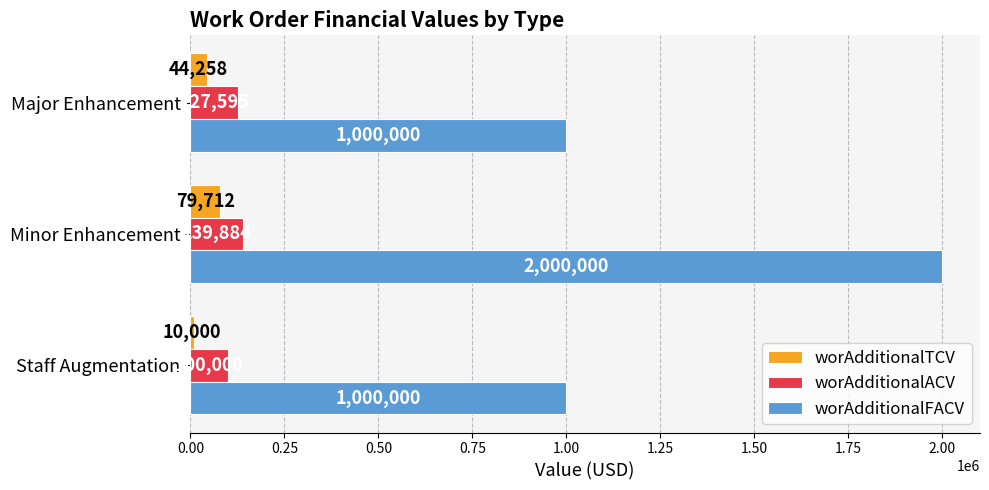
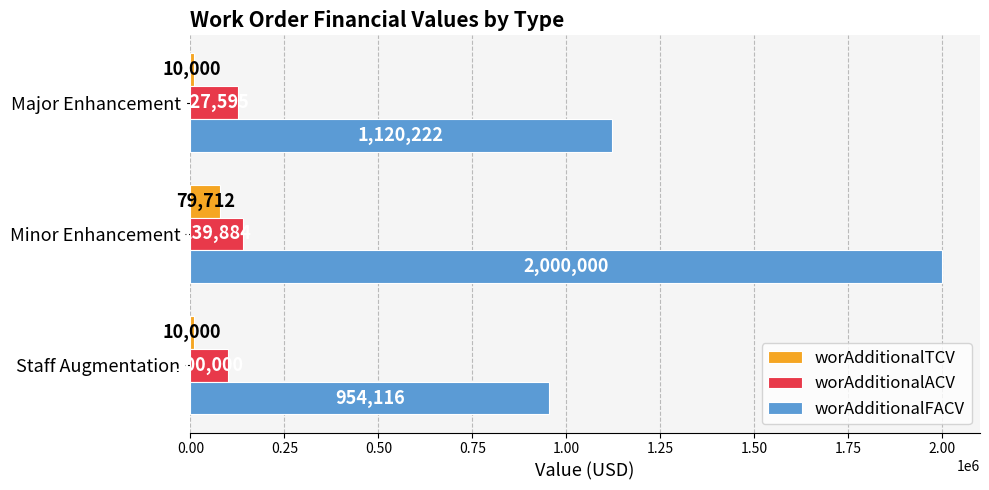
  {
    "worAdditionalTCV": {
-     "Major Enhancement": "44,258",
+     "Major Enhancement": "10,000",
      "Minor Enhancement": "79,712",
      "Staff Augmentation": "10,000"
    },
    "worAdditionalACV": {
      "Major Enhancement": "127,595",
      "Minor Enhancement": "139,884"
    },
    "worAdditionalFACV": {
-     "Major Enhancement": "1,000,000",
+     "Major Enhancement": "1,120,222",
      "Minor Enhancement": "2,000,000",
-     "Staff Augmentation": "1,000,000"
+     "Staff Augmentation": "954,116"
    }
  }
